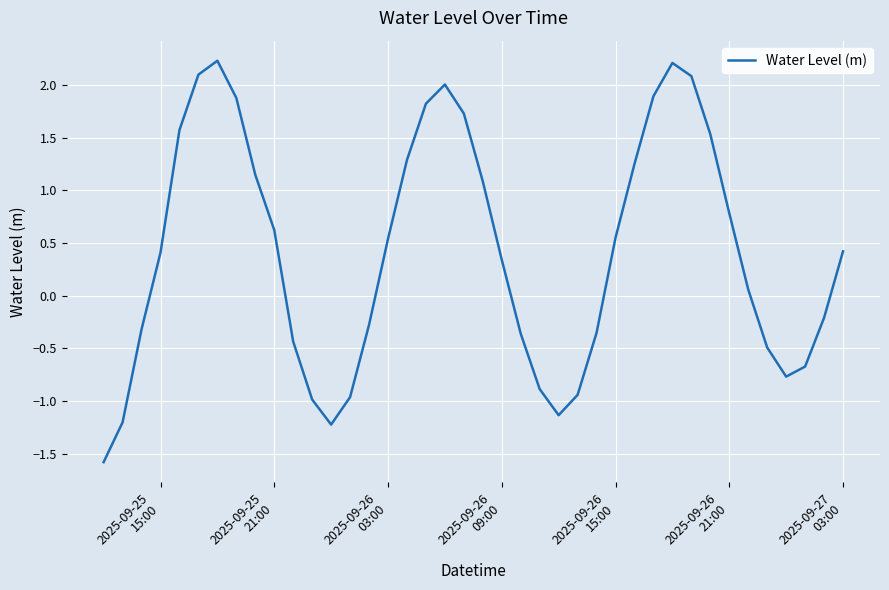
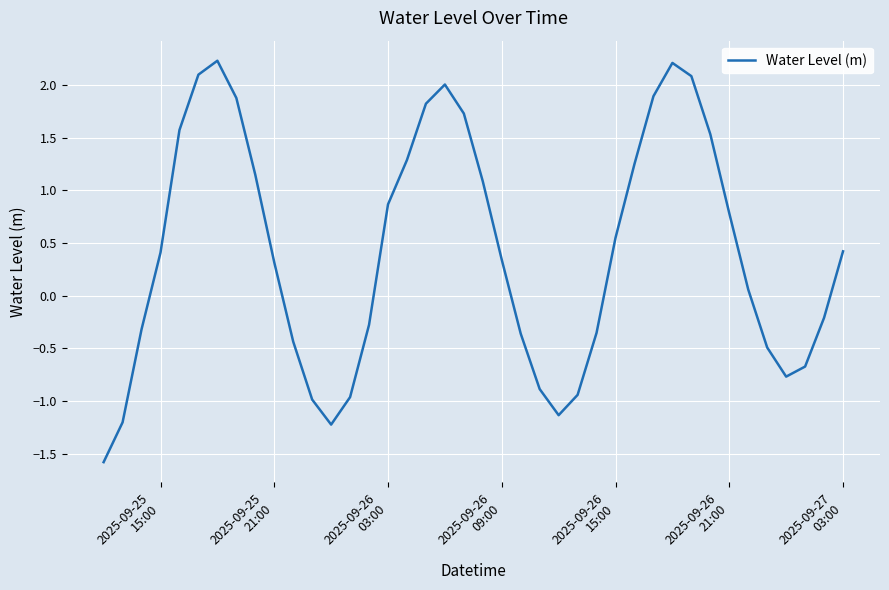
  {
    "2025-09-25 15:00": 0.41,
-   "2025-09-25 21:00": 0.62,
-   "2025-09-26 03:00": 0.54,
+   "2025-09-25 21:00": 0.32,
+   "2025-09-26 03:00": 0.87,
    "2025-09-26 09:00": 0.34,
    "2025-09-26 15:00": 0.55,
    "2025-09-26 21:00": 0.78,
    "2025-09-27 03:00": 0.42
  }
